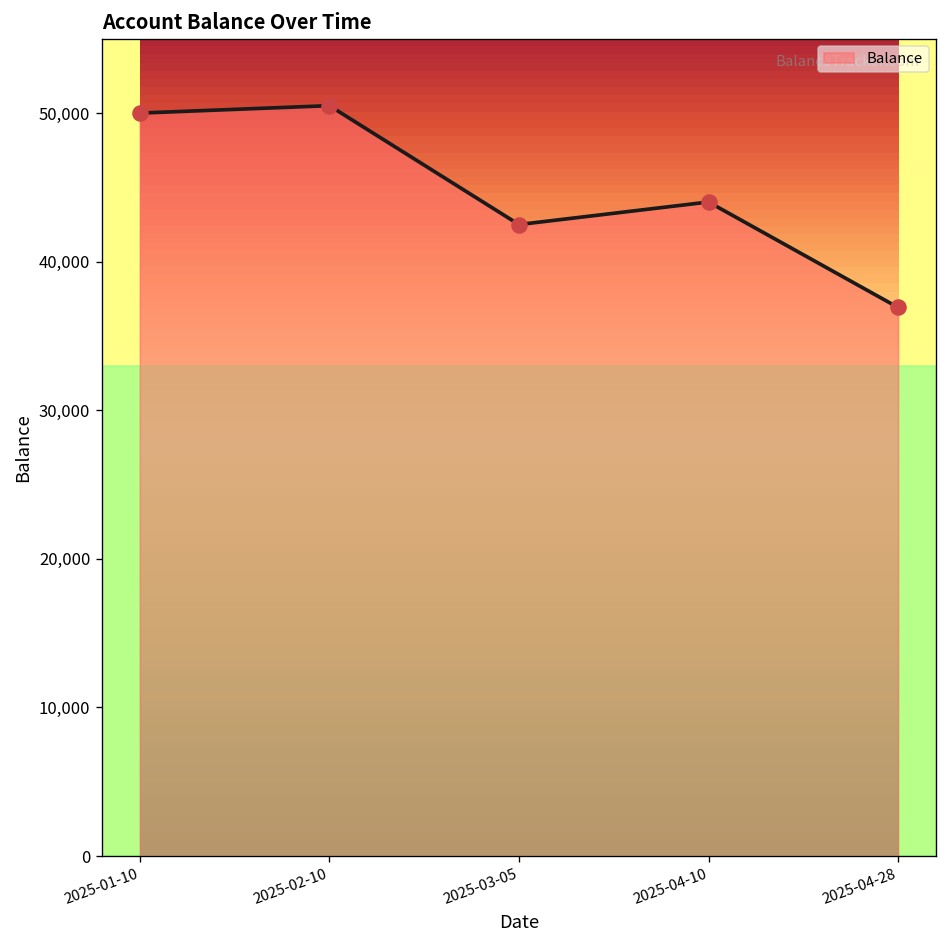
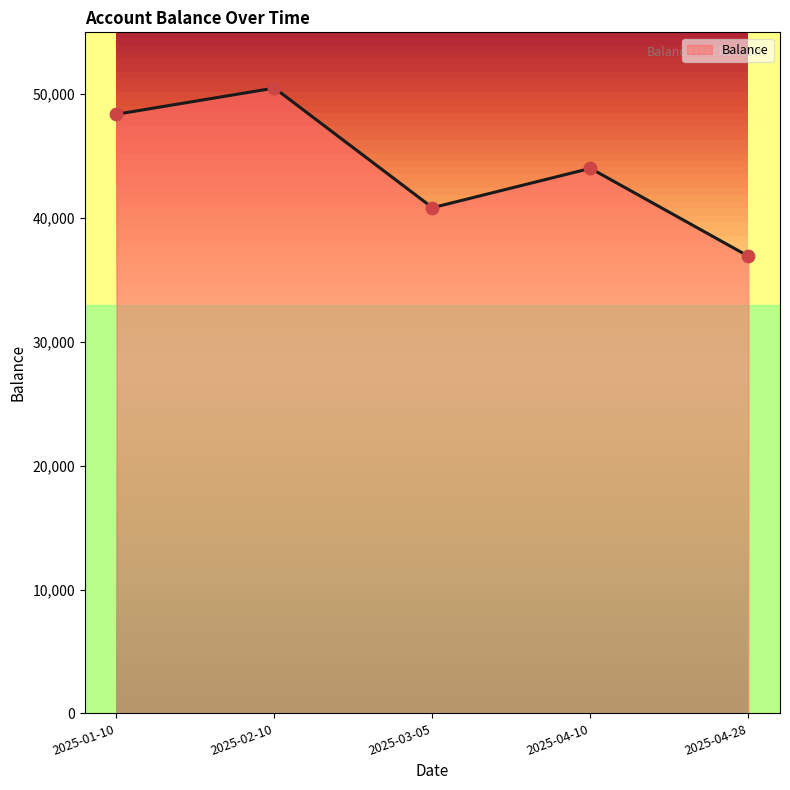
  {
-   "2025-01-10": "50,000",
+   "2025-01-10": "48,400",
    "2025-02-10": "50,500",
-   "2025-03-05": "42,500",
+   "2025-03-05": "40,800",
    "2025-04-10": "44,000",
    "2025-04-28": "36,900"
  }
